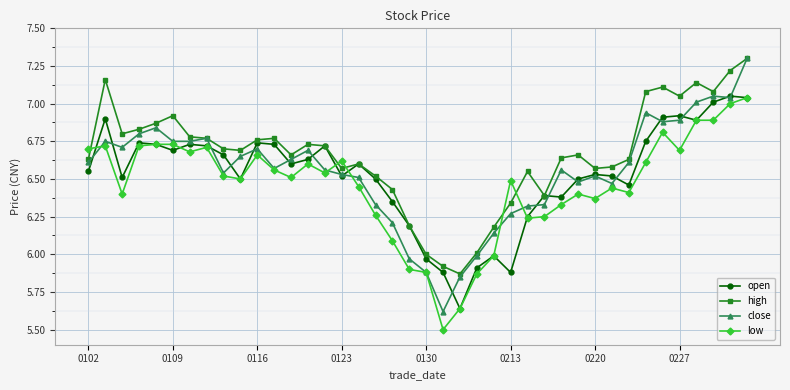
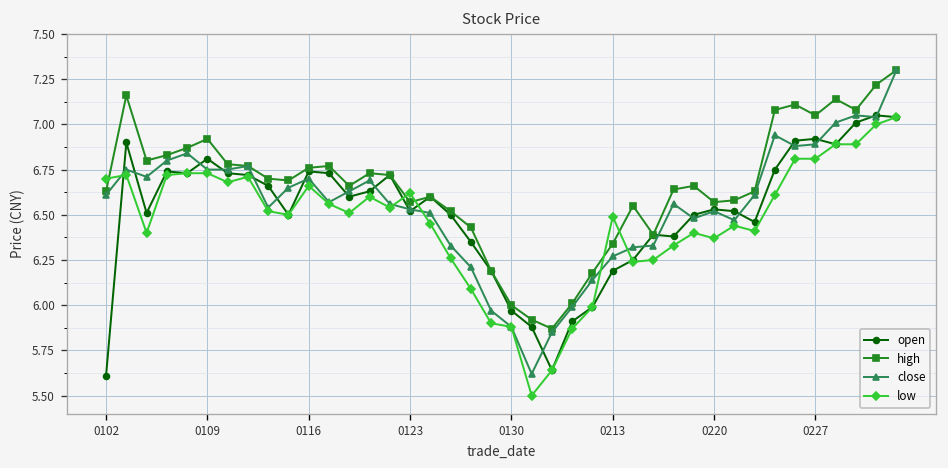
  {
    "open": {
-     "0102": 6.55,
-     "0109": 6.69,
+     "0102": 5.61,
+     "0109": 6.81,
      "0116": 6.74,
      "0130": 5.97,
-     "0213": 5.88,
+     "0213": 6.19,
      "0227": 6.92
    },
    "low": {
      "0102": 6.70,
      "0109": 6.73,
      "0116": 6.66,
      "0123": 6.62,
      "0213": 6.49,
      "0220": 6.37,
-     "0227": 6.69
+     "0227": 6.81
    }
  }
